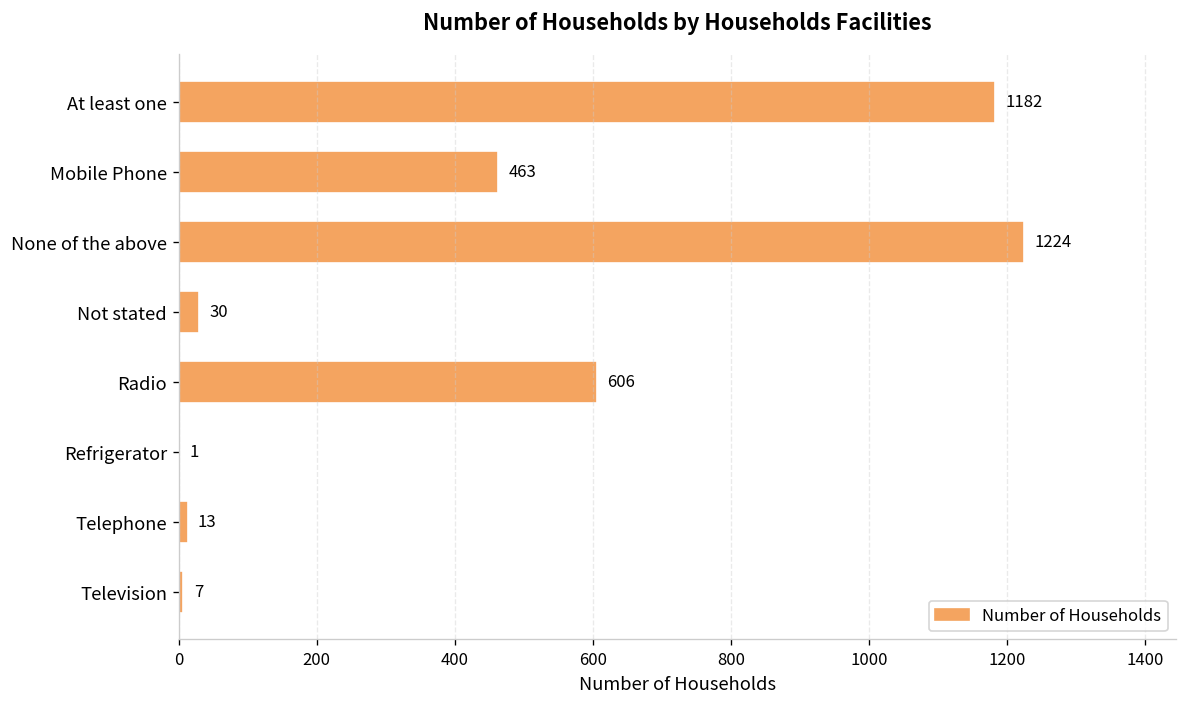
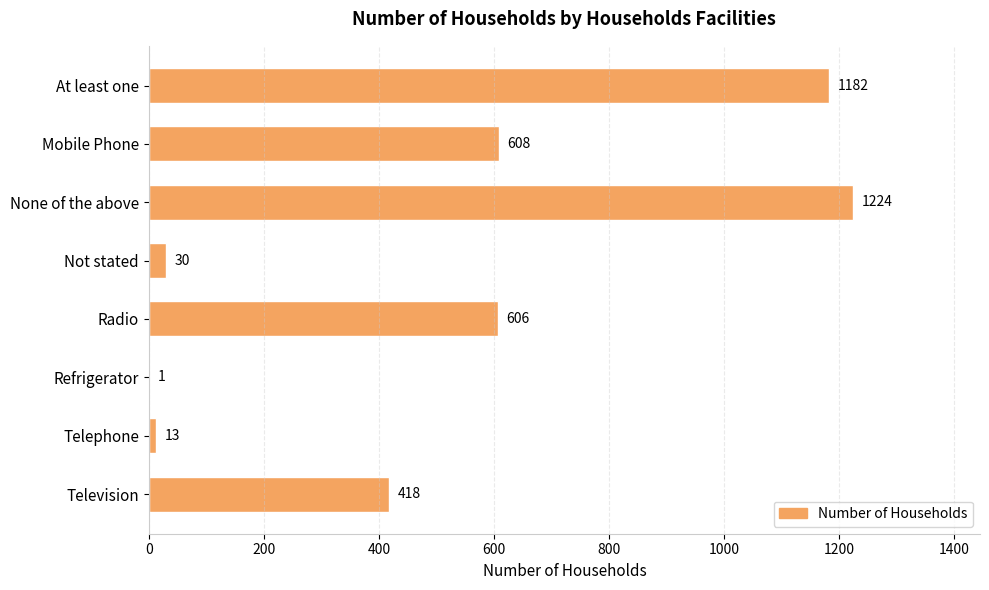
  {
    "At least one": 1182,
-   "Mobile Phone": 463,
+   "Mobile Phone": 608,
    "None of the above": 1224,
    "Not stated": 30,
    "Radio": 606,
    "Refrigerator": 1,
    "Telephone": 13,
-   "Television": 7
+   "Television": 418
  }
